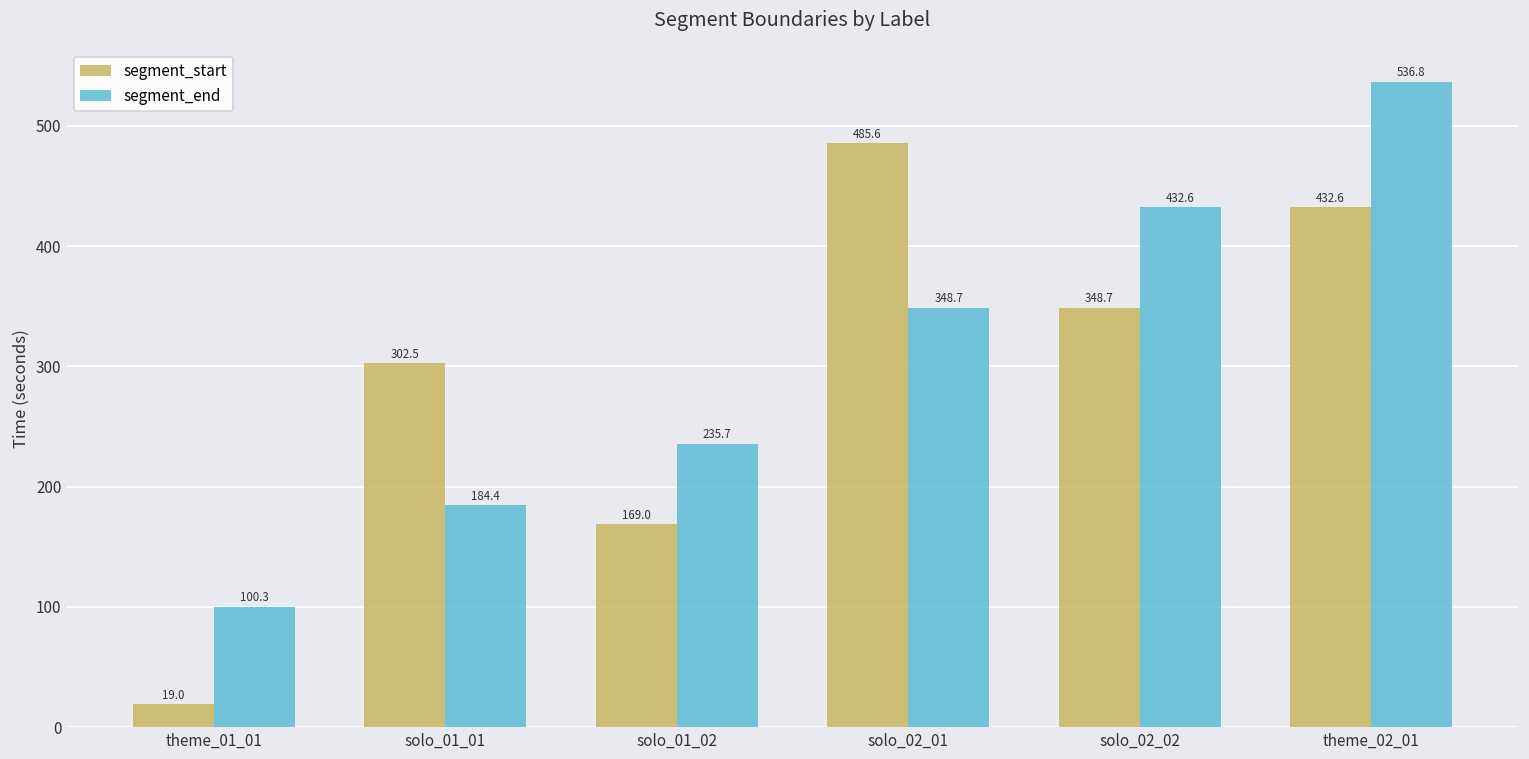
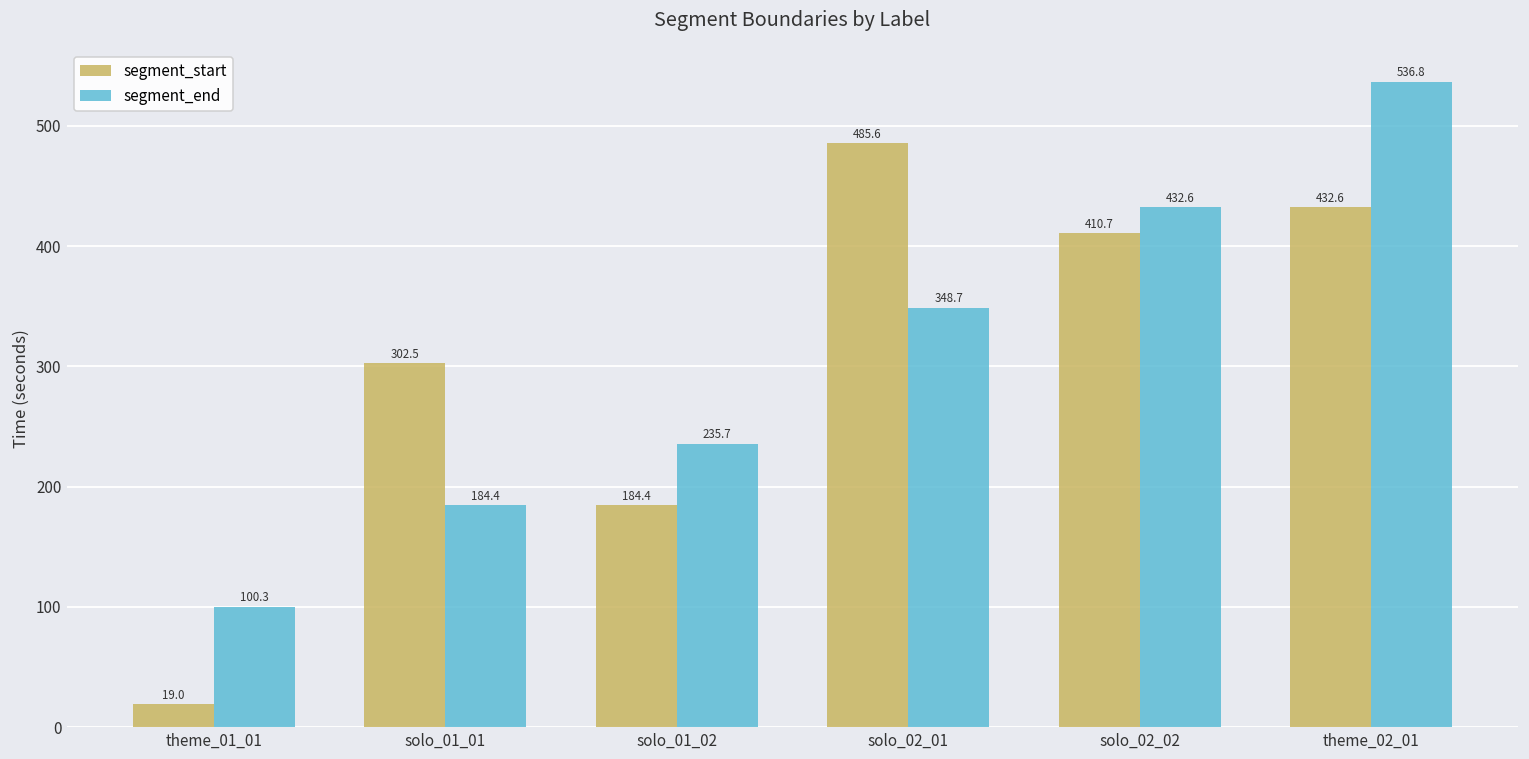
  {
    "segment_start": {
      "theme_01_01": 19.0,
      "solo_01_01": 302.5,
-     "solo_01_02": 169.0,
+     "solo_01_02": 184.4,
      "solo_02_01": 485.6,
-     "solo_02_02": 348.7,
+     "solo_02_02": 410.7,
      "theme_02_01": 432.6
    },
    "segment_end": {
      "theme_01_01": 100.3,
      "solo_01_01": 184.4,
      "solo_01_02": 235.7,
      "solo_02_01": 348.7,
      "solo_02_02": 432.6,
      "theme_02_01": 536.8
    }
  }
